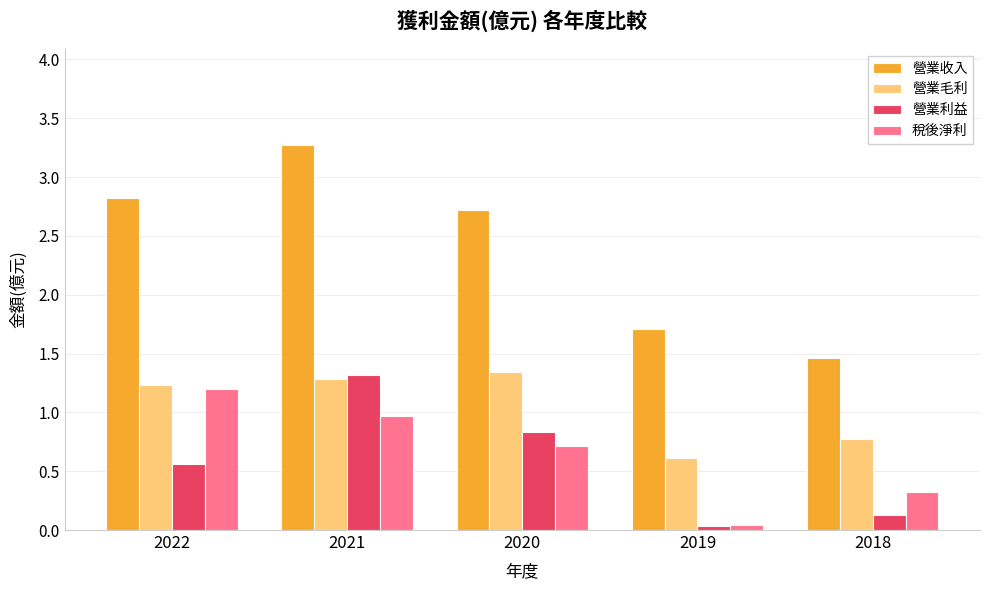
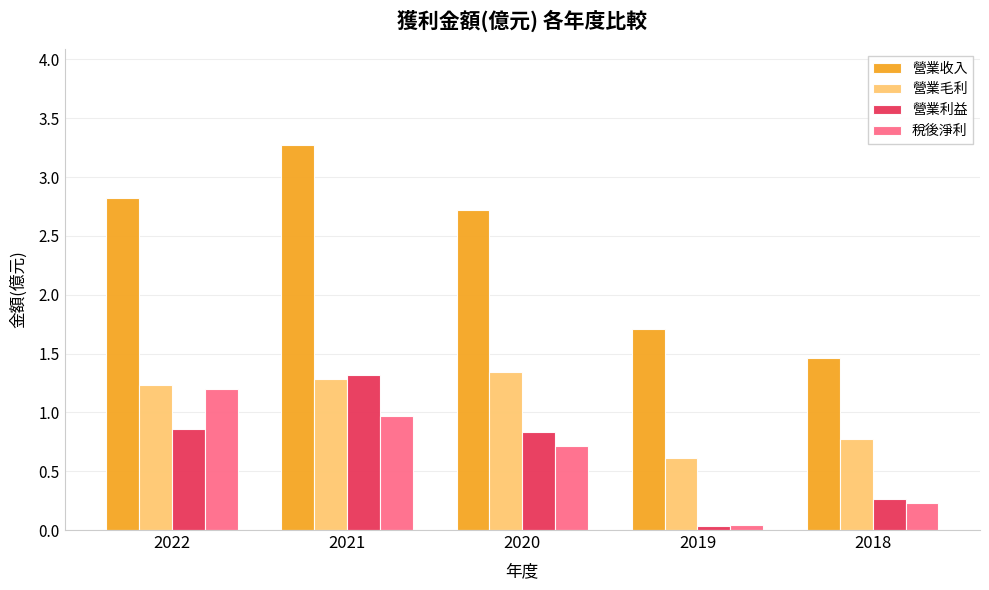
  {
    "營業收入": {
      "2022": 2.82,
      "2021": 3.27,
      "2020": 2.72,
      "2019": 1.71,
      "2018": 1.46
    },
    "營業毛利": {
      "2022": 1.23,
      "2021": 1.28,
      "2020": 1.34,
      "2019": 0.61,
      "2018": 0.77
    },
    "營業利益": {
-     "2022": 0.56,
+     "2022": 0.86,
      "2021": 1.32,
      "2020": 0.83,
      "2019": 0.03,
-     "2018": 0.13
+     "2018": 0.26
    },
    "稅後淨利": {
      "2022": 1.20,
      "2021": 0.97,
      "2020": 0.71,
      "2019": 0.04,
-     "2018": 0.32
+     "2018": 0.23
    }
  }
